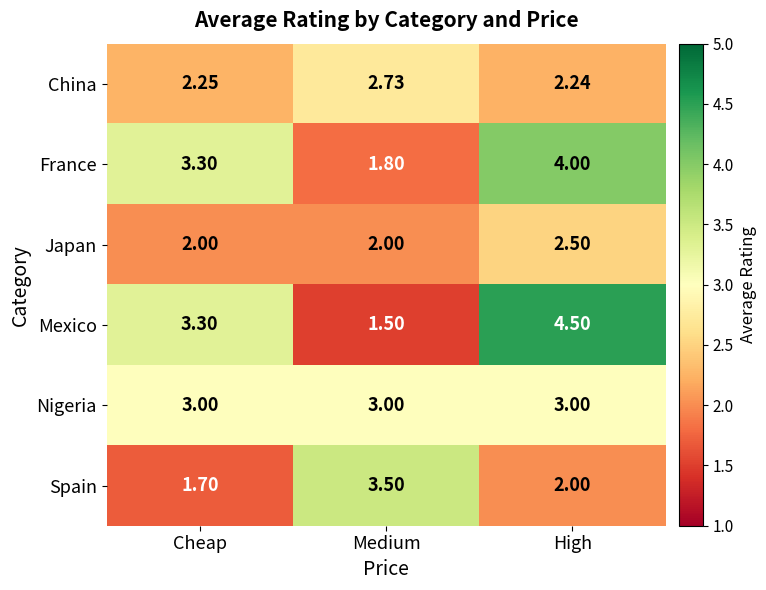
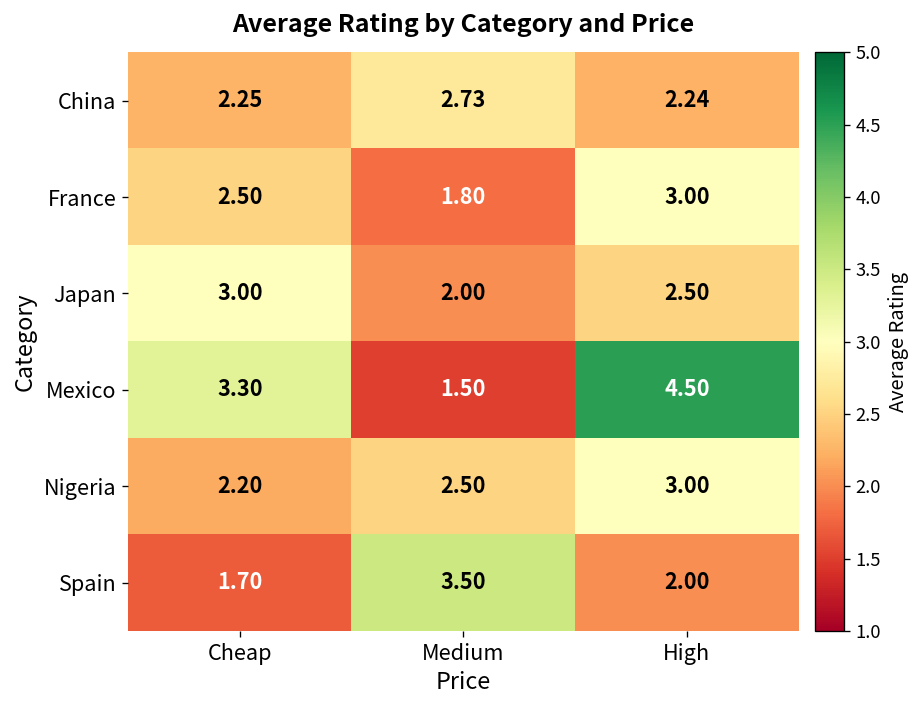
  {
    "China": {
      "Cheap": 2.25,
      "Medium": 2.73,
      "High": 2.24
    },
    "France": {
-     "Cheap": 3.30,
+     "Cheap": 2.50,
      "Medium": 1.80,
-     "High": 4.00
+     "High": 3.00
    },
    "Japan": {
-     "Cheap": 2.00,
+     "Cheap": 3.00,
      "Medium": 2.00,
      "High": 2.50
    },
    "Mexico": {
      "Cheap": 3.30,
      "Medium": 1.50,
      "High": 4.50
    },
    "Nigeria": {
-     "Cheap": 3.00,
-     "Medium": 3.00,
+     "Cheap": 2.20,
+     "Medium": 2.50,
      "High": 3.00
    },
    "Spain": {
      "Cheap": 1.70,
      "Medium": 3.50,
      "High": 2.00
    }
  }
